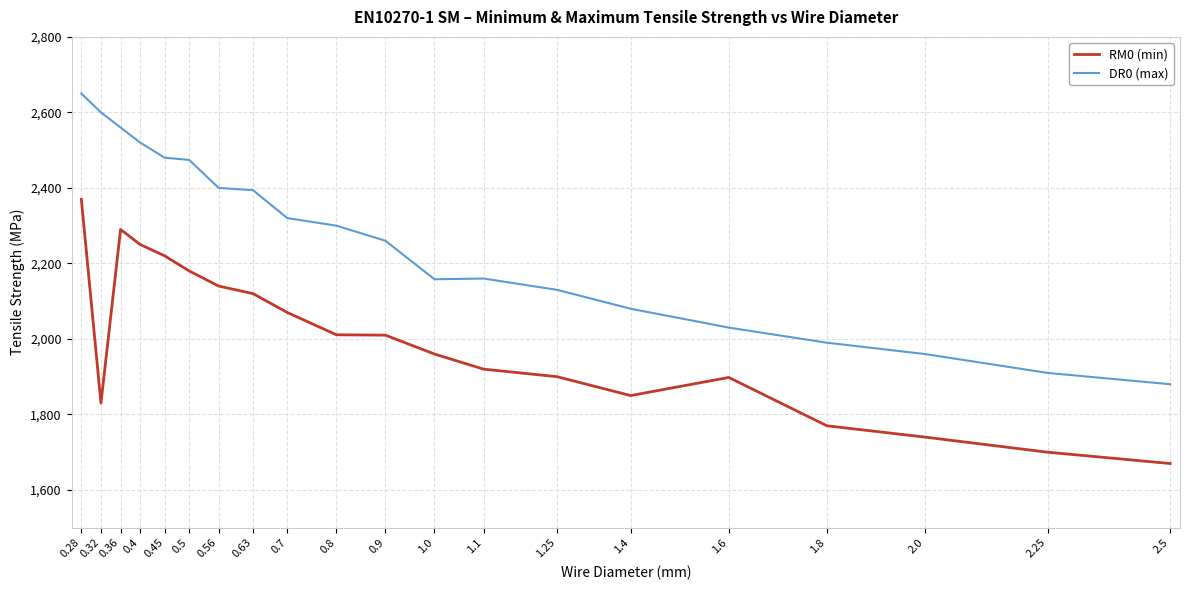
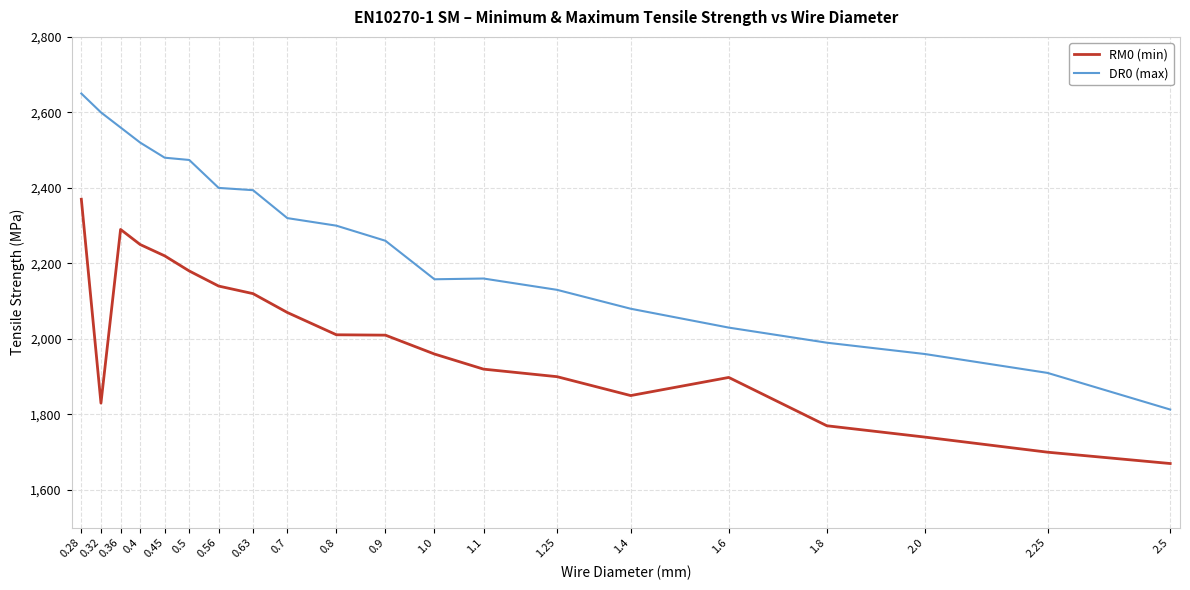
  {
    "RM0 (min)": {
      "0.28": "2,370",
      "0.32": "1,830",
      "0.36": "2,290",
      "0.4": "2,250",
      "0.45": "2,220",
      "0.5": "2,180",
      "0.56": "2,140",
      "0.63": "2,120",
      "0.7": "2,070",
      "0.8": "2,010",
      "0.9": "2,010",
      "1.0": "1,960",
      "1.1": "1,920",
      "1.25": "1,900",
      "1.4": "1,850",
      "1.6": "1,900",
      "1.8": "1,770",
      "2.0": "1,740",
      "2.25": "1,700",
      "2.5": "1,670"
    },
    "DR0 (max)": {
      "0.28": "2,650",
      "0.32": "2,600",
      "0.36": "2,560",
      "0.4": "2,520",
      "0.45": "2,480",
      "0.5": "2,470",
      "0.56": "2,400",
      "0.63": "2,390",
      "0.7": "2,320",
      "0.8": "2,300",
      "0.9": "2,260",
      "1.0": "2,160",
      "1.1": "2,160",
      "1.25": "2,130",
      "1.4": "2,080",
      "1.6": "2,030",
      "1.8": "1,990",
      "2.0": "1,960",
      "2.25": "1,910",
-     "2.5": "1,880"
+     "2.5": "1,810"
    }
  }
